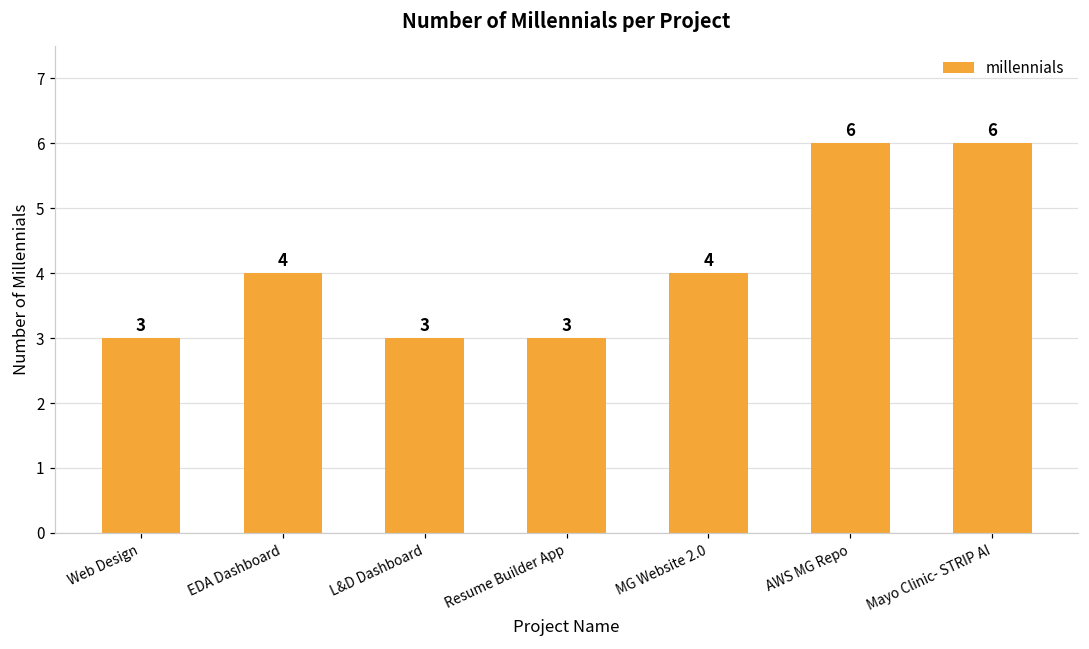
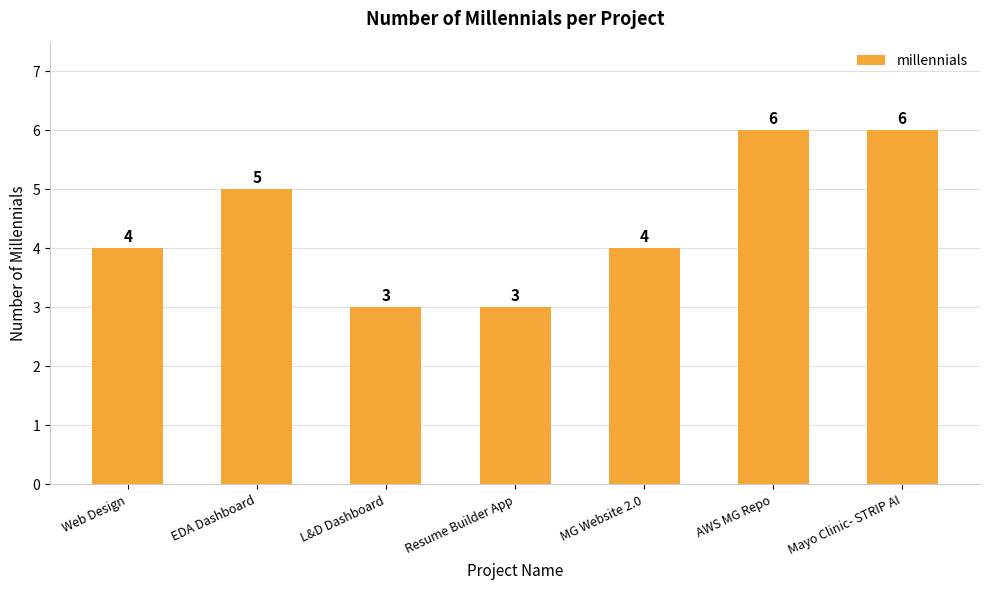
  {
-   "Web Design": 3,
-   "EDA Dashboard": 4,
+   "Web Design": 4,
+   "EDA Dashboard": 5,
    "L&D Dashboard": 3,
    "Resume Builder App": 3,
    "MG Website 2.0": 4,
    "AWS MG Repo": 6,
    "Mayo Clinic- STRIP AI": 6
  }
